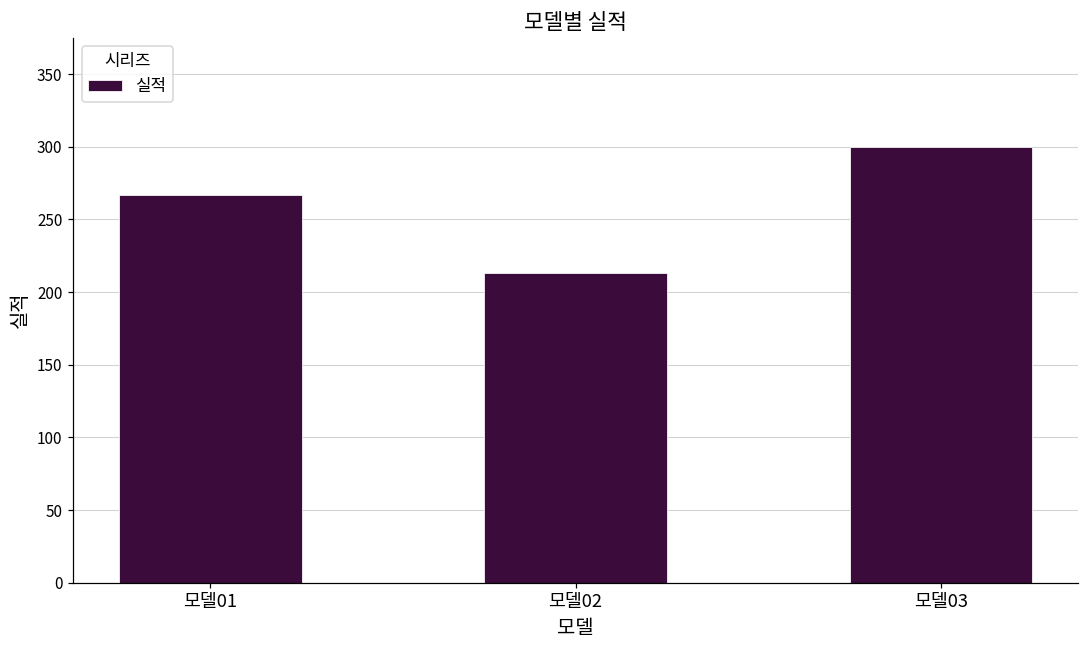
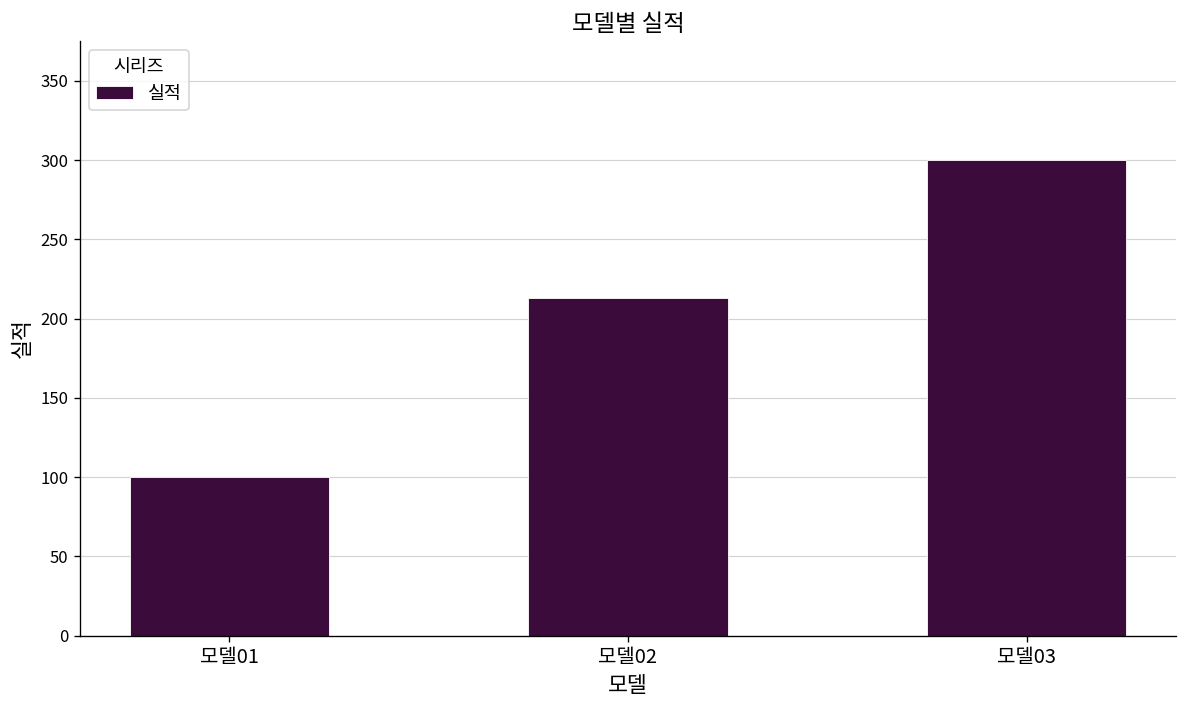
  {
-   "모델01": 267,
+   "모델01": 100,
    "모델02": 213,
    "모델03": 300
  }
